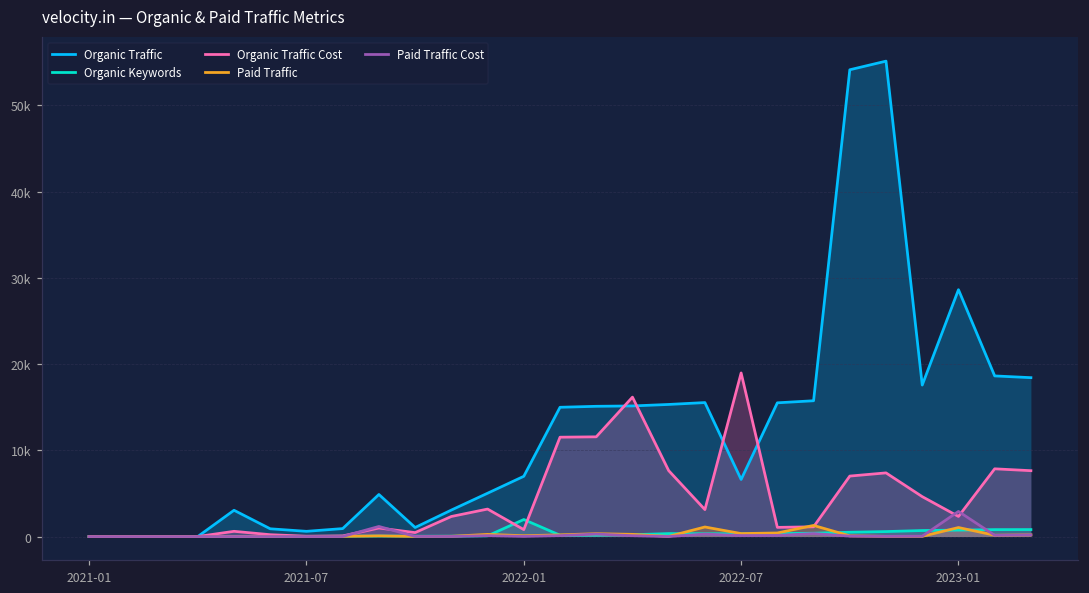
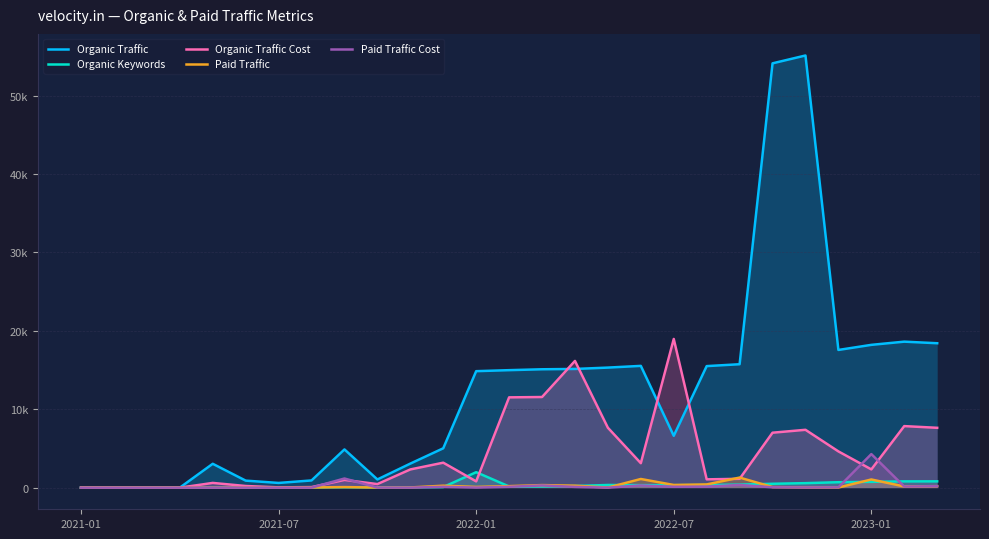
  {
    "Organic Traffic": {
      "2021-07": 1000,
-     "2022-01": 7000,
+     "2022-01": 15000,
      "2022-07": 7000,
-     "2023-01": 29000
+     "2023-01": 18000
    },
    "Organic Keywords": {
      "2022-01": 2000
    },
    "Organic Traffic Cost": {
      "2022-01": 1000,
      "2022-07": 19000,
      "2023-01": 2000
    },
    "Paid Traffic Cost": {
-     "2023-01": 3000
+     "2023-01": 4000
    }
  }
